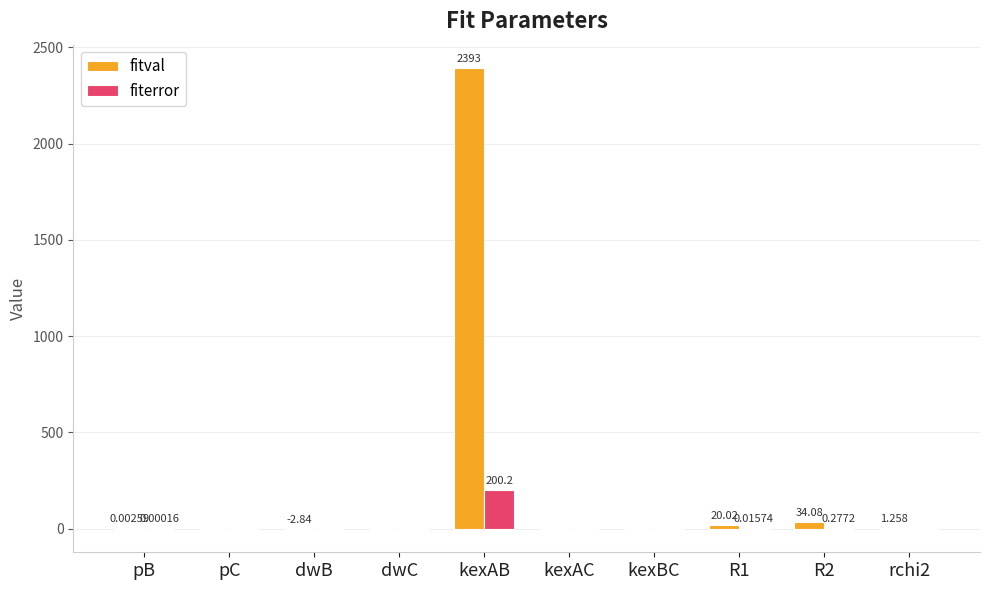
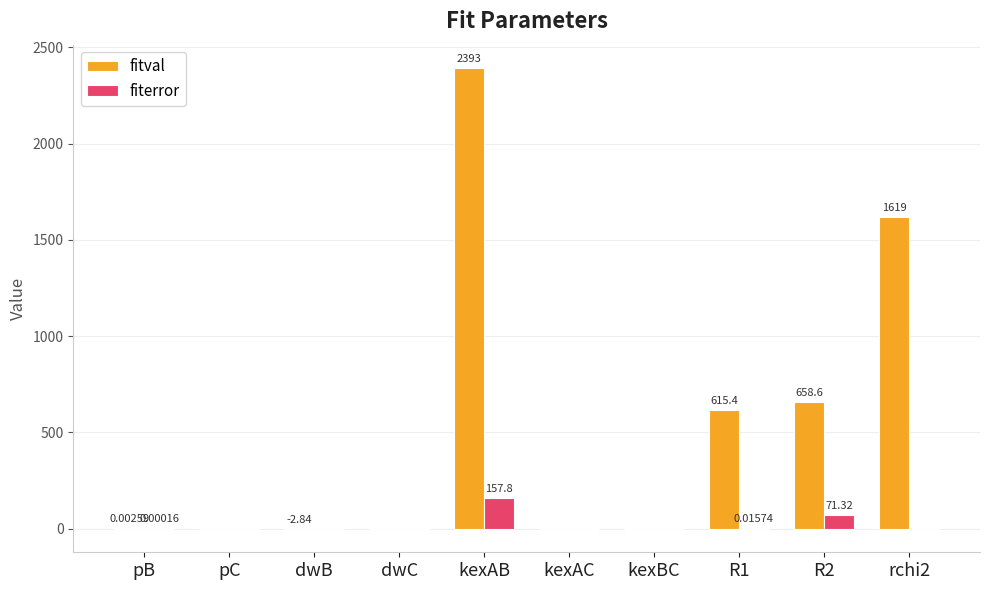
  {
    "fitval": {
      "dwB": -2.84,
      "kexAB": 2393,
-     "R1": 20.02,
-     "R2": 34.08,
-     "rchi2": 1.258
+     "R1": 615.4,
+     "R2": 658.6,
+     "rchi2": 1619
    },
    "fiterror": {
-     "kexAB": 200.2,
+     "kexAB": 157.8,
      "R1": 0.01574,
-     "R2": 0.2772
+     "R2": 71.32
    }
  }
